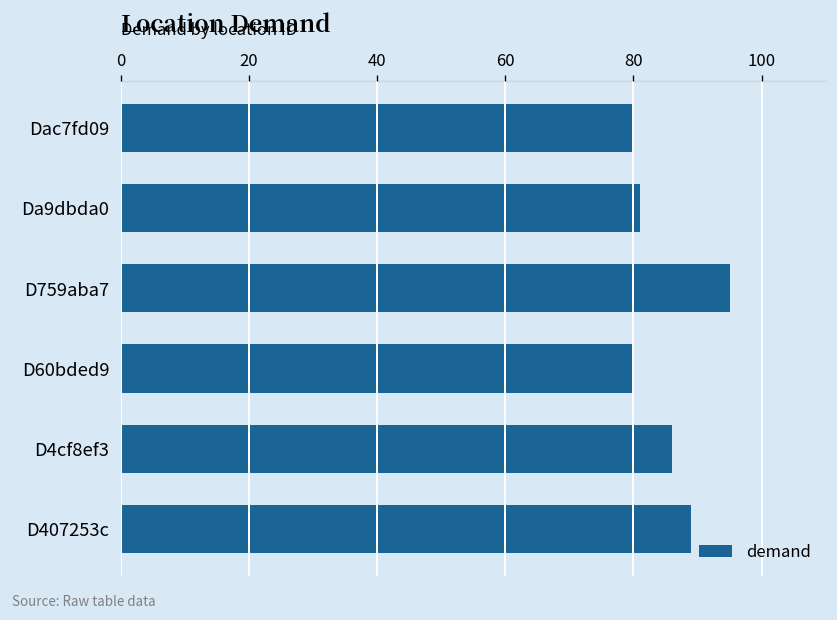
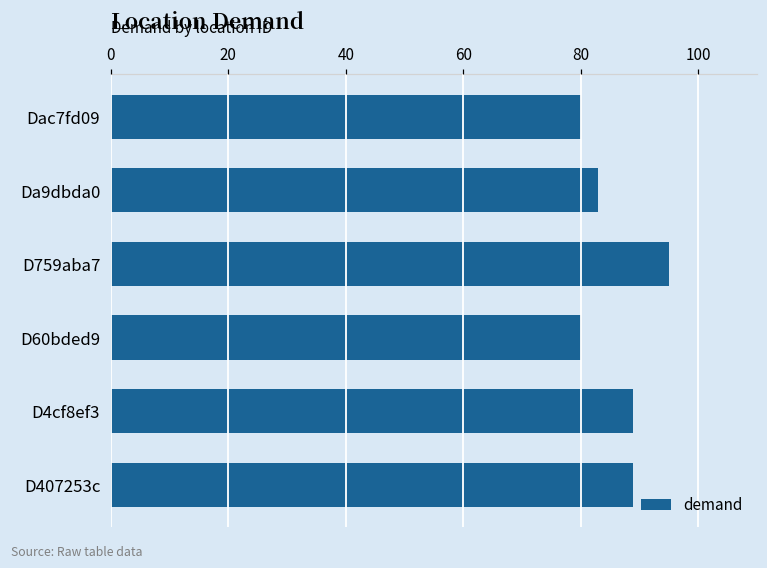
  {
    "Dac7fd09": 80,
-   "Da9dbda0": 81,
+   "Da9dbda0": 83,
    "D759aba7": 95,
    "D60bded9": 80,
-   "D4cf8ef3": 86,
+   "D4cf8ef3": 89,
    "D407253c": 89
  }
